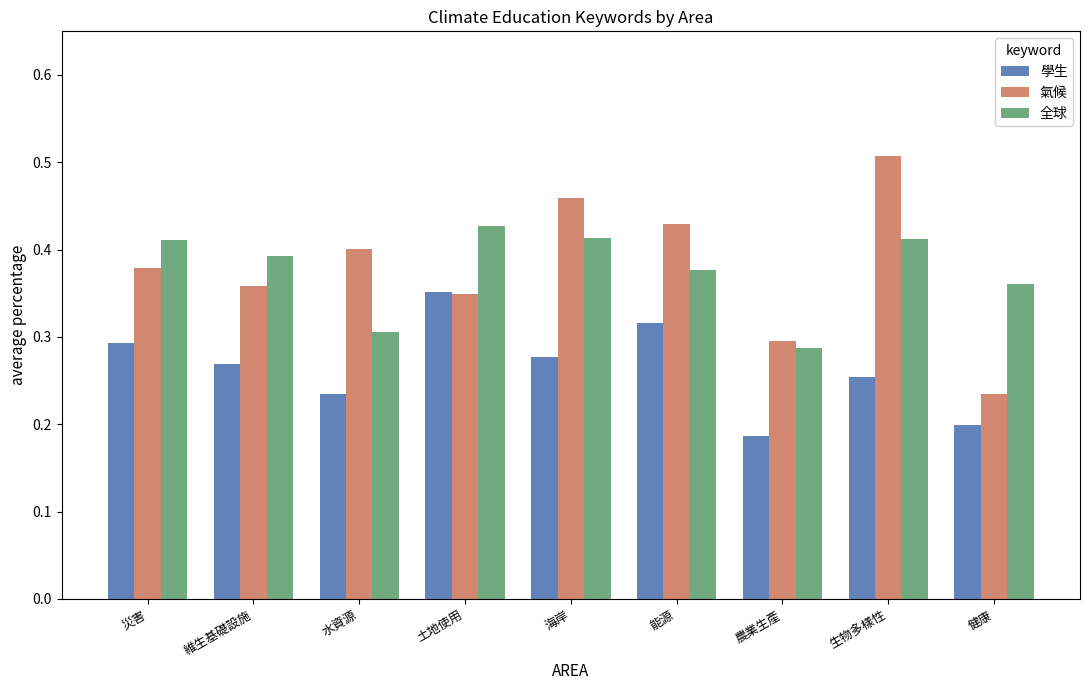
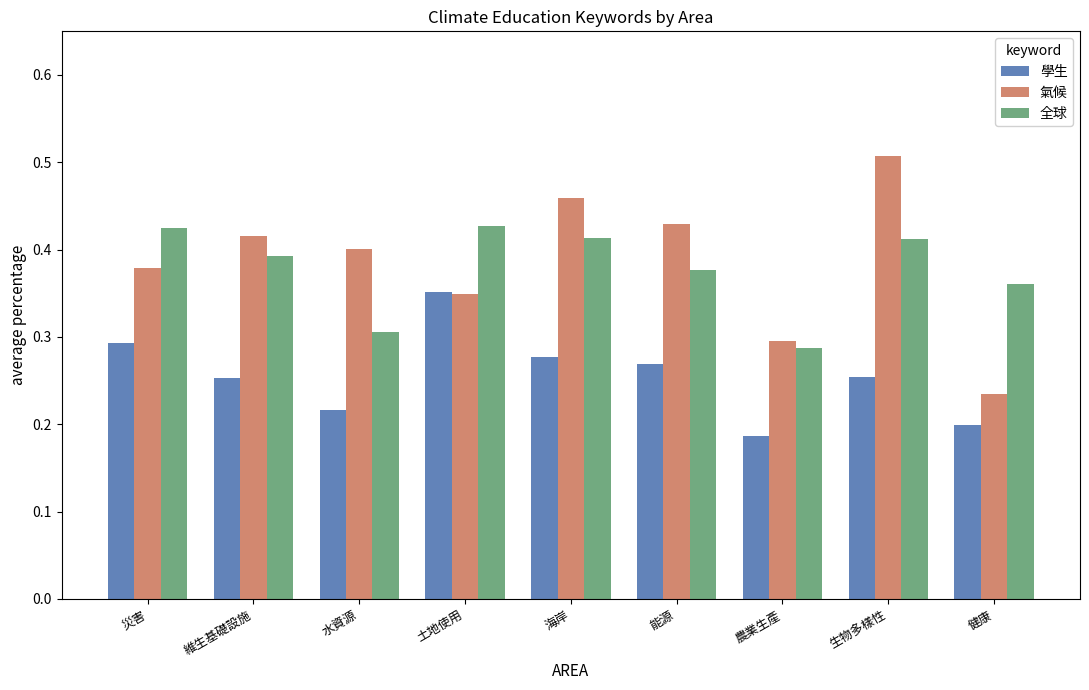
  {
    "學生": {
      "災害": 0.29,
-     "維生基礎設施": 0.27,
-     "水資源": 0.24,
+     "維生基礎設施": 0.25,
+     "水資源": 0.22,
      "土地使用": 0.35,
      "海岸": 0.28,
-     "能源": 0.32,
+     "能源": 0.27,
      "農業生產": 0.19,
      "生物多樣性": 0.25,
      "健康": 0.20
    },
    "氣候": {
      "災害": 0.38,
-     "維生基礎設施": 0.36,
+     "維生基礎設施": 0.42,
      "水資源": 0.40,
      "土地使用": 0.35,
      "海岸": 0.46,
      "能源": 0.43,
      "農業生產": 0.30,
      "生物多樣性": 0.51,
      "健康": 0.24
    },
    "全球": {
-     "災害": 0.41,
+     "災害": 0.43,
      "維生基礎設施": 0.39,
      "水資源": 0.31,
      "土地使用": 0.43,
      "海岸": 0.41,
      "能源": 0.38,
      "農業生產": 0.29,
      "生物多樣性": 0.41,
      "健康": 0.36
    }
  }
